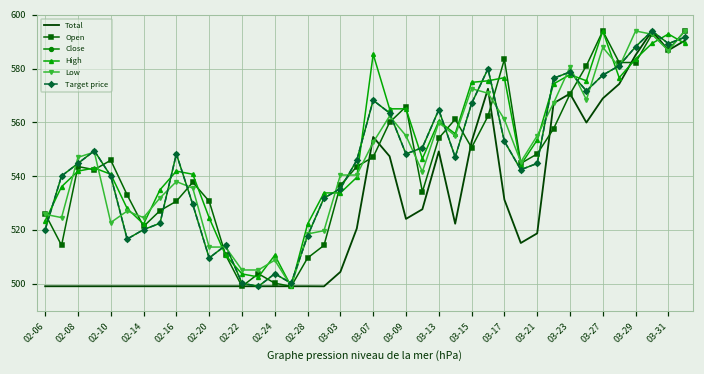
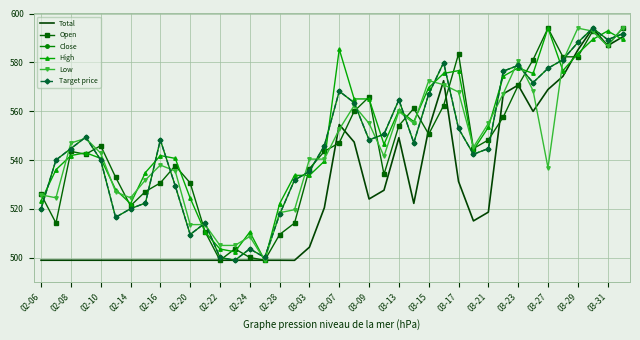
  {
    "High": {
      "02-06": 523,
      "02-08": 542,
      "02-16": 542,
      "02-20": 524,
      "02-22": 504,
      "02-24": 511,
      "02-28": 522,
      "03-03": 534,
      "03-07": 585,
-     "03-15": 575,
+     "03-15": 570,
      "03-17": 577,
      "03-21": 553,
      "03-29": 584,
      "03-31": 593
    },
    "Low": {
      "02-08": 547,
-     "02-10": 523,
+     "02-10": 543,
      "02-14": 525,
      "02-16": 538,
      "02-20": 514,
      "02-22": 505,
      "02-24": 509,
      "03-03": 540,
      "03-07": 553,
      "03-09": 555,
      "03-15": 573,
-     "03-17": 561,
+     "03-17": 568,
      "03-21": 555,
      "03-23": 581,
-     "03-27": 588,
+     "03-27": 537,
      "03-29": 594
    }
  }
